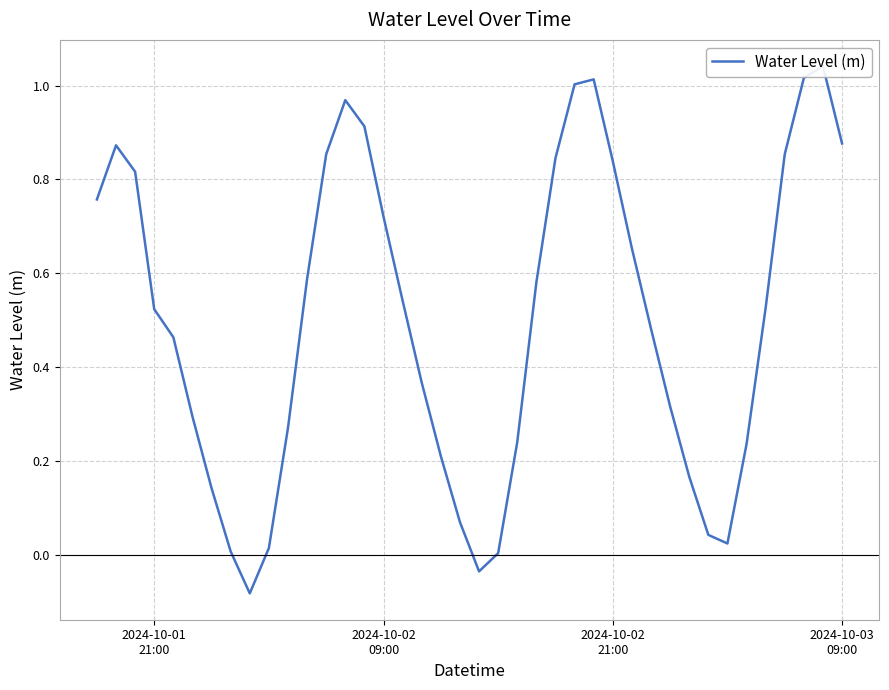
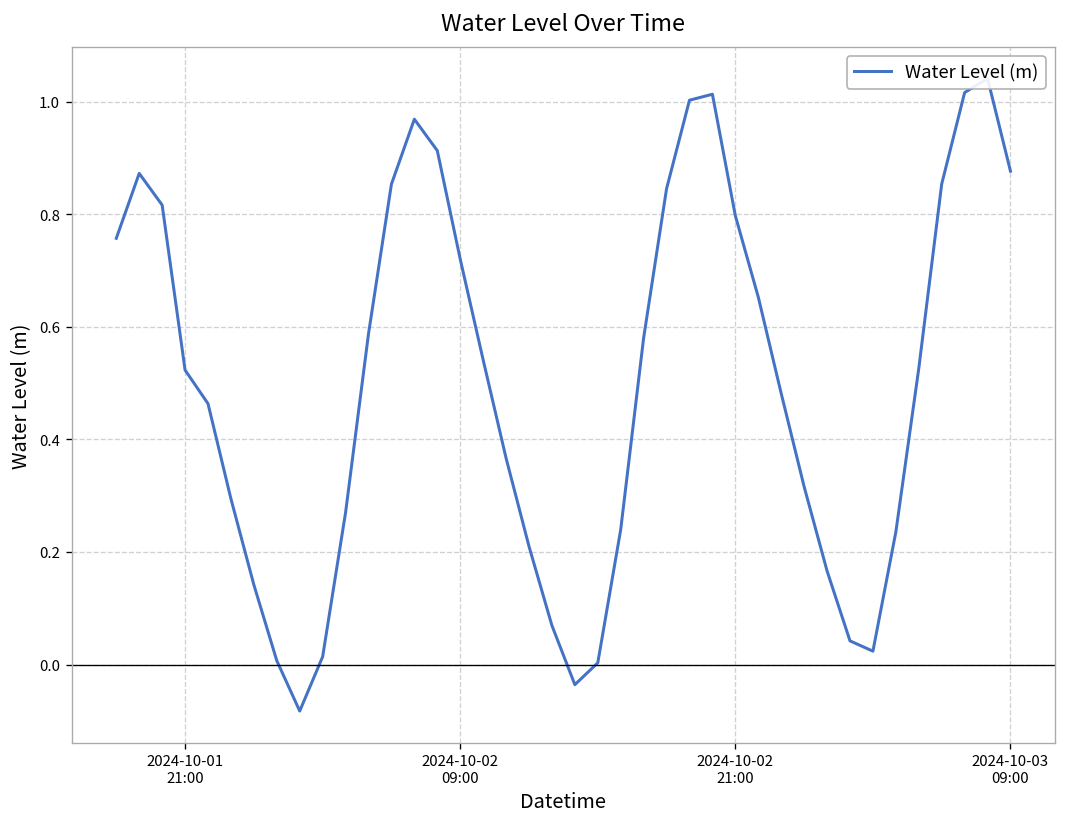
  {
    "2024-10-01 21:00": 0.52,
    "2024-10-02 09:00": 0.72,
-   "2024-10-02 21:00": 0.84,
+   "2024-10-02 21:00": 0.80,
    "2024-10-03 09:00": 0.88
  }
